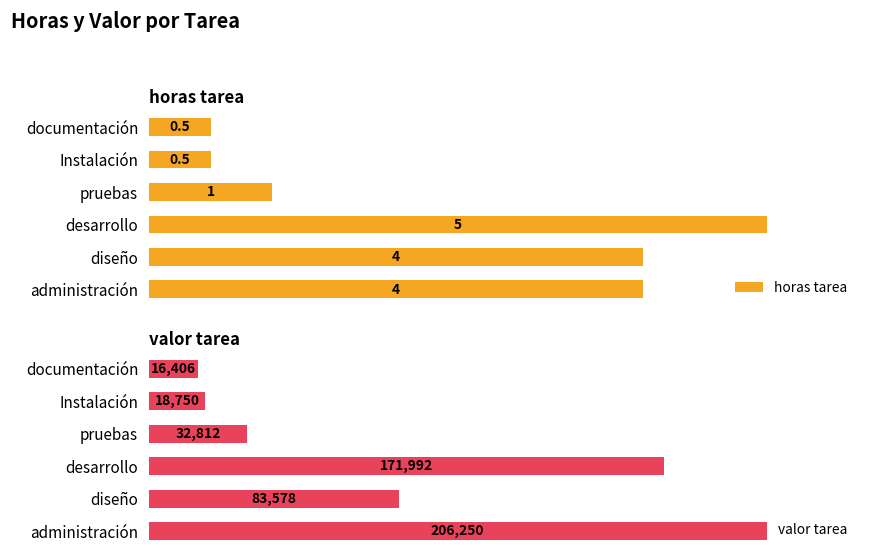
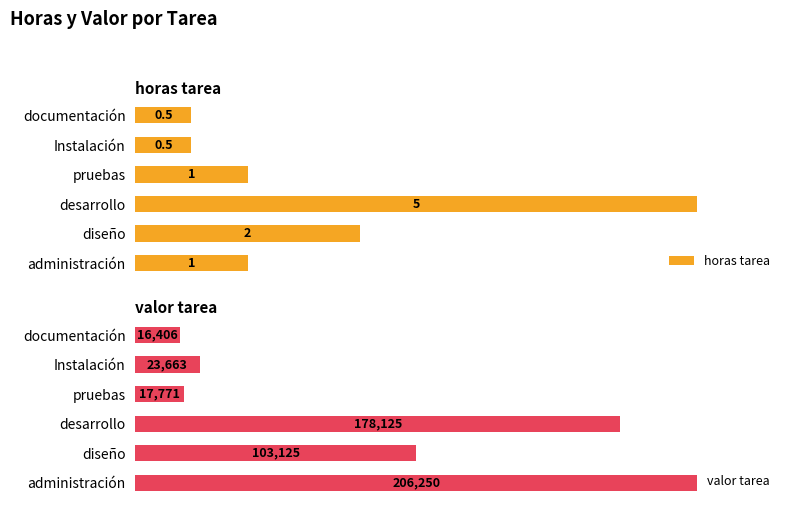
  {
    "horas tarea": {
-     "diseño": "4",
-     "administración": "4"
+     "diseño": "2",
+     "administración": "1"
    },
    "valor tarea": {
-     "Instalación": "18,750",
-     "pruebas": "32,812",
-     "desarrollo": "171,992",
-     "diseño": "83,578"
+     "Instalación": "23,663",
+     "pruebas": "17,771",
+     "desarrollo": "178,125",
+     "diseño": "103,125"
    }
  }
